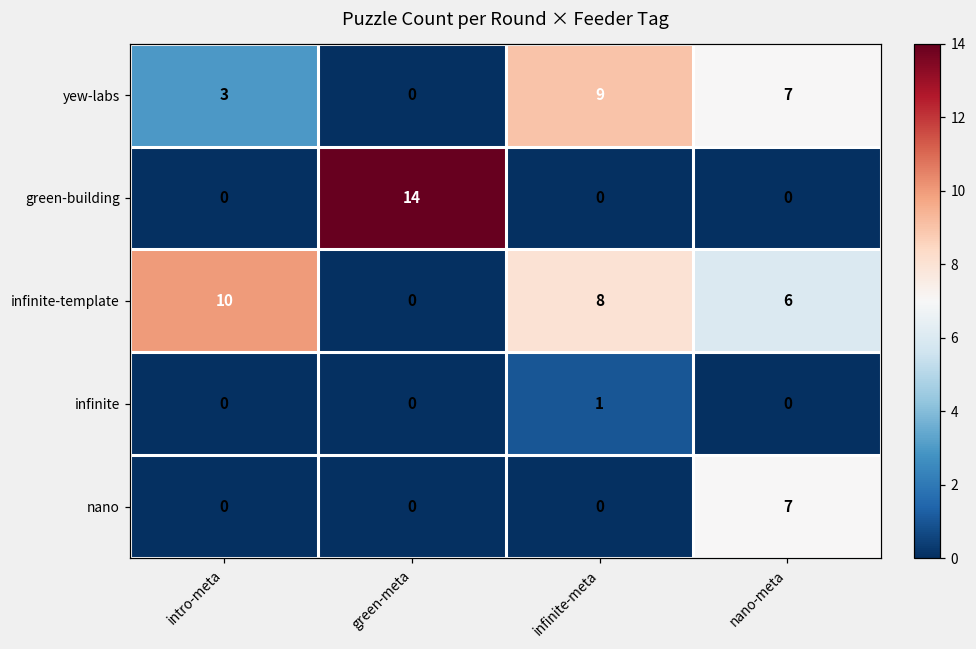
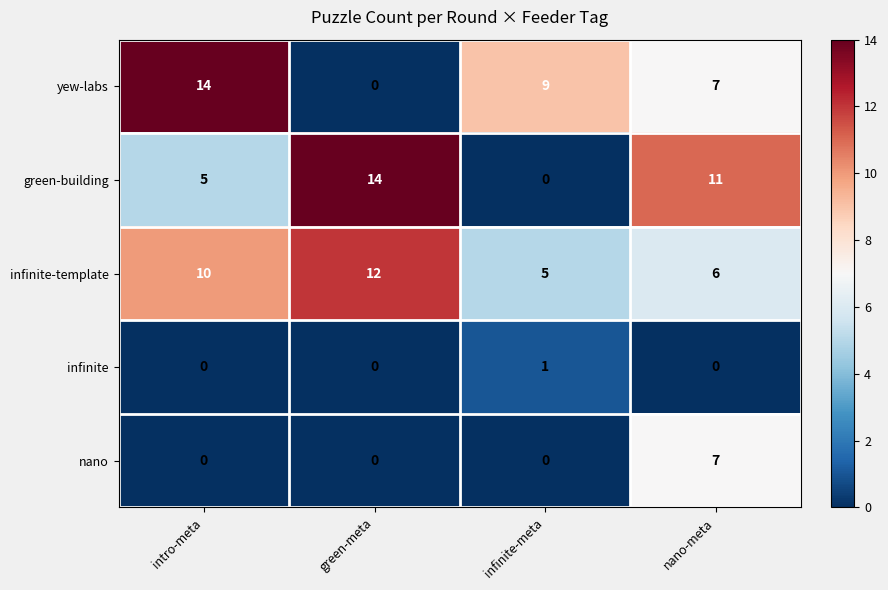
  {
    "yew-labs": {
-     "intro-meta": 3,
+     "intro-meta": 14,
      "green-meta": 0,
      "infinite-meta": 9,
      "nano-meta": 7
    },
    "green-building": {
-     "intro-meta": 0,
+     "intro-meta": 5,
      "green-meta": 14,
      "infinite-meta": 0,
-     "nano-meta": 0
+     "nano-meta": 11
    },
    "infinite-template": {
      "intro-meta": 10,
-     "green-meta": 0,
-     "infinite-meta": 8,
+     "green-meta": 12,
+     "infinite-meta": 5,
      "nano-meta": 6
    },
    "infinite": {
      "intro-meta": 0,
      "green-meta": 0,
      "infinite-meta": 1,
      "nano-meta": 0
    },
    "nano": {
      "intro-meta": 0,
      "green-meta": 0,
      "infinite-meta": 0,
      "nano-meta": 7
    }
  }
